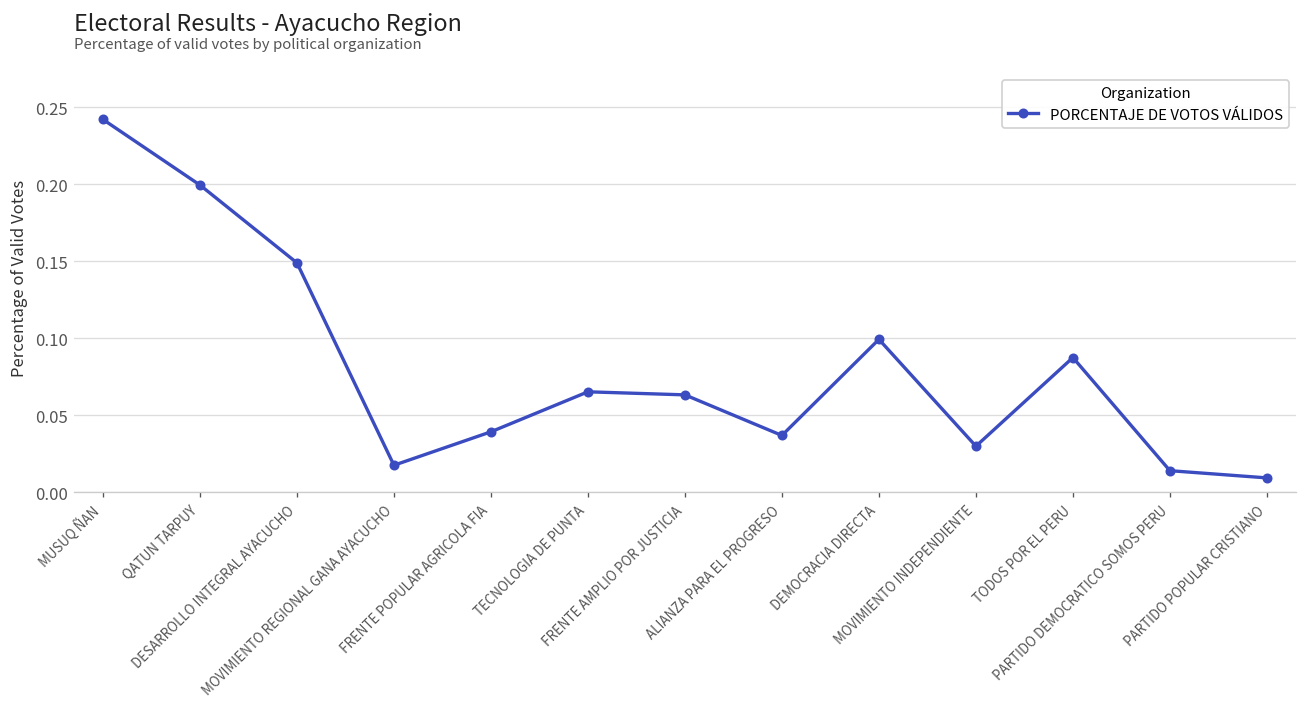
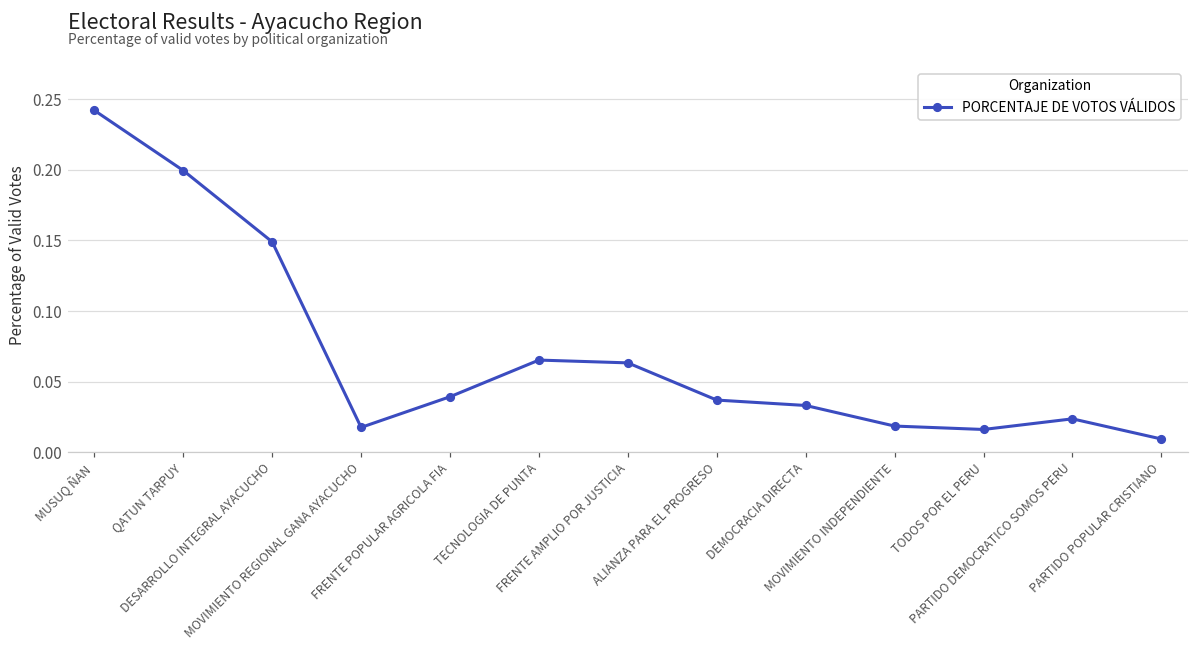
  {
    "MUSUQ ÑAN": 0.242,
    "QATUN TARPUY": 0.200,
    "DESARROLLO INTEGRAL AYACUCHO": 0.149,
    "MOVIMIENTO REGIONAL GANA AYACUCHO": 0.018,
    "FRENTE POPULAR AGRICOLA FIA": 0.039,
    "TECNOLOGIA DE PUNTA": 0.065,
    "FRENTE AMPLIO POR JUSTICIA": 0.063,
    "ALIANZA PARA EL PROGRESO": 0.037,
-   "DEMOCRACIA DIRECTA": 0.099,
-   "MOVIMIENTO INDEPENDIENTE": 0.030,
-   "TODOS POR EL PERU": 0.087,
-   "PARTIDO DEMOCRATICO SOMOS PERU": 0.014,
+   "DEMOCRACIA DIRECTA": 0.033,
+   "MOVIMIENTO INDEPENDIENTE": 0.018,
+   "TODOS POR EL PERU": 0.016,
+   "PARTIDO DEMOCRATICO SOMOS PERU": 0.024,
    "PARTIDO POPULAR CRISTIANO": 0.009
  }
